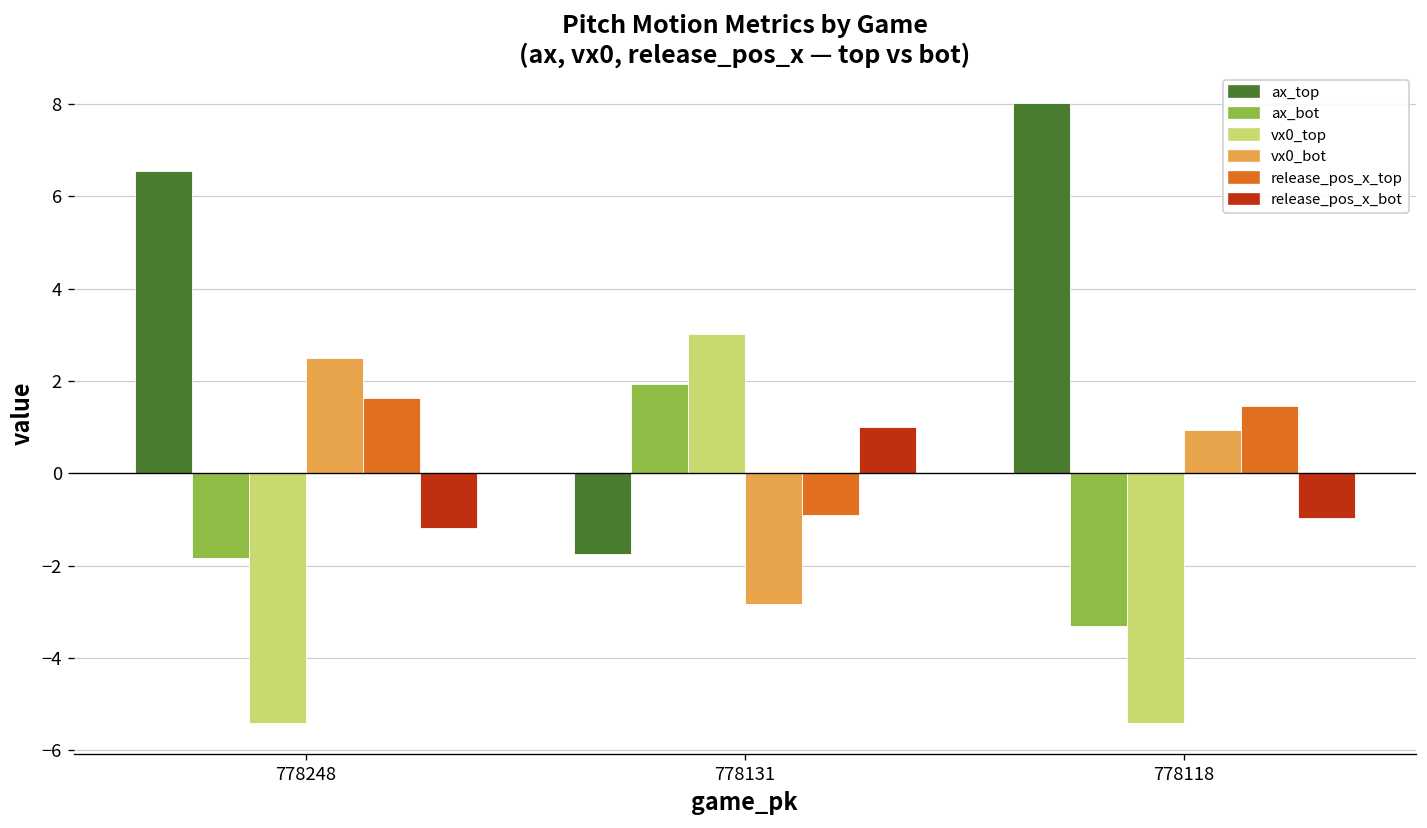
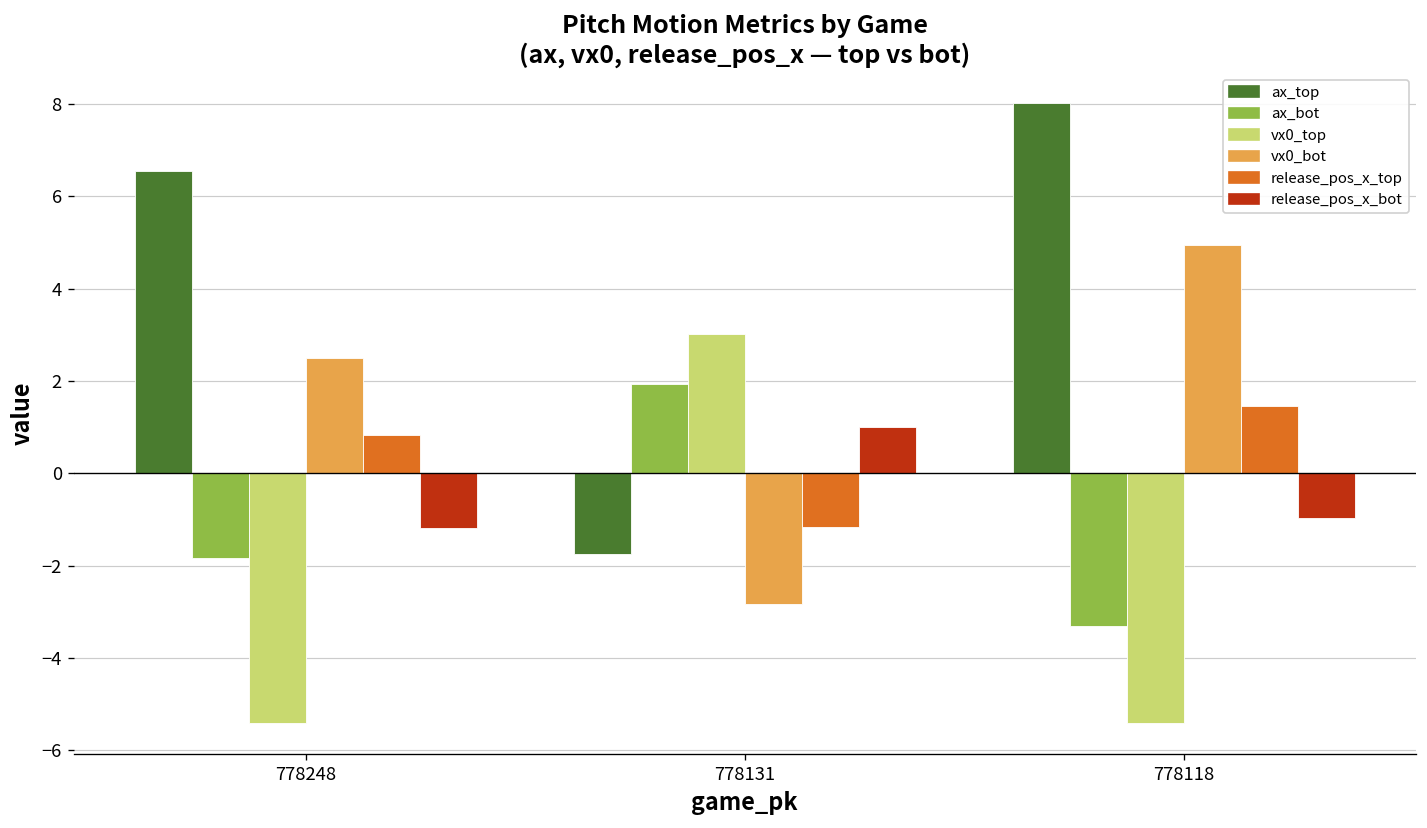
  {
    "ax_top": {
      "778248": 6.6,
      "778131": -1.7,
      "778118": 8.0
    },
    "ax_bot": {
      "778248": -1.8,
      "778131": 1.9,
      "778118": -3.3
    },
    "vx0_top": {
      "778248": -5.4,
      "778131": 3.0,
      "778118": -5.4
    },
    "vx0_bot": {
      "778248": 2.5,
      "778131": -2.8,
-     "778118": 0.9
+     "778118": 5.0
    },
    "release_pos_x_top": {
-     "778248": 1.6,
-     "778131": -0.9,
+     "778248": 0.8,
+     "778131": -1.2,
      "778118": 1.5
    },
    "release_pos_x_bot": {
      "778248": -1.2,
      "778131": 1.0,
      "778118": -1.0
    }
  }
